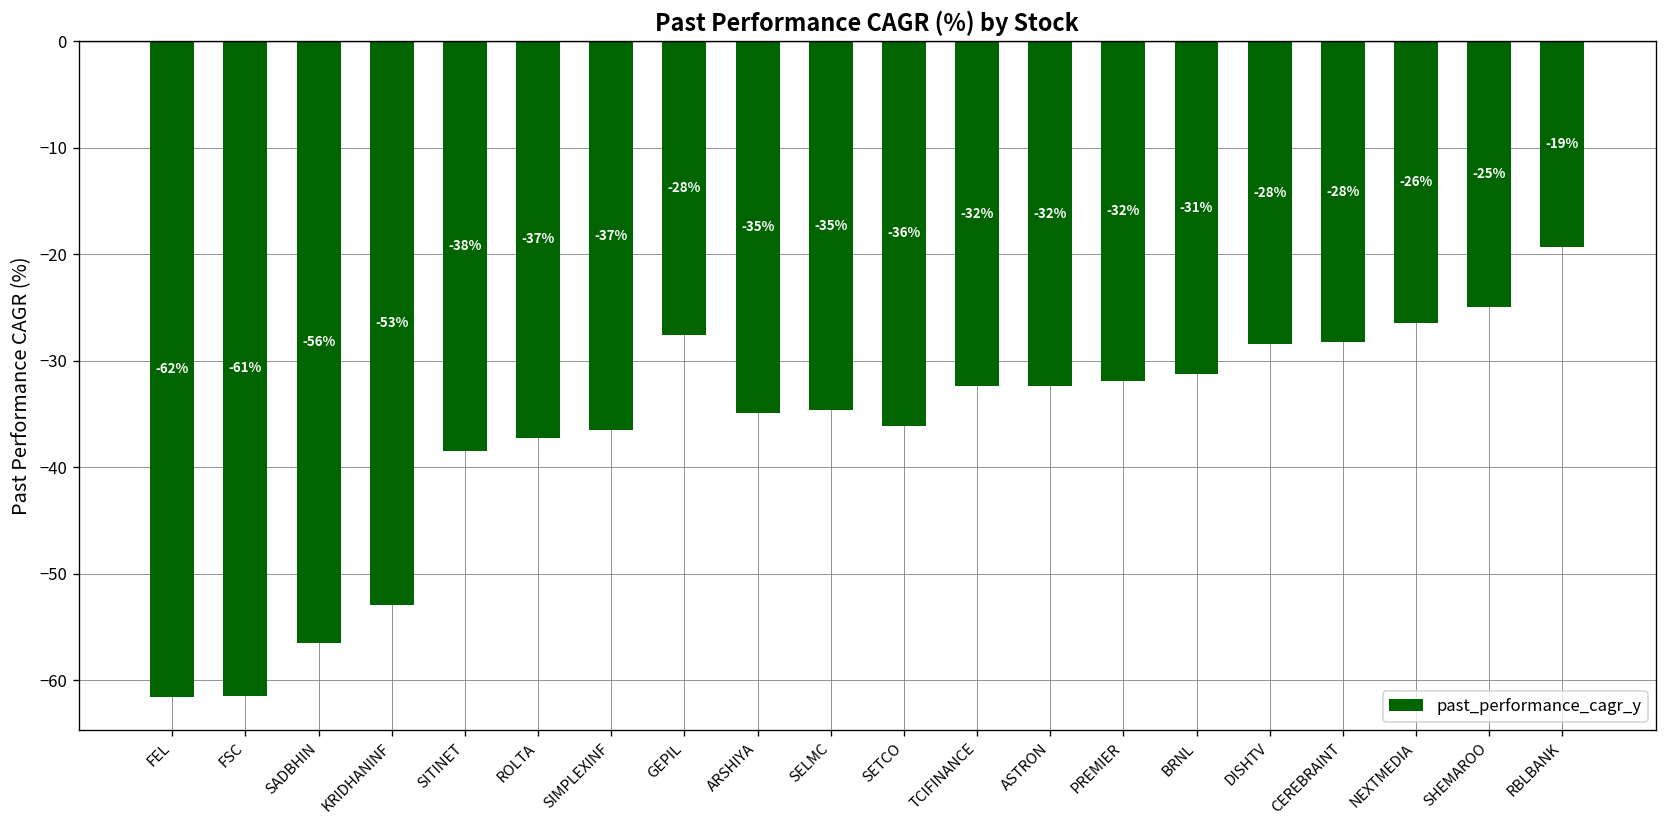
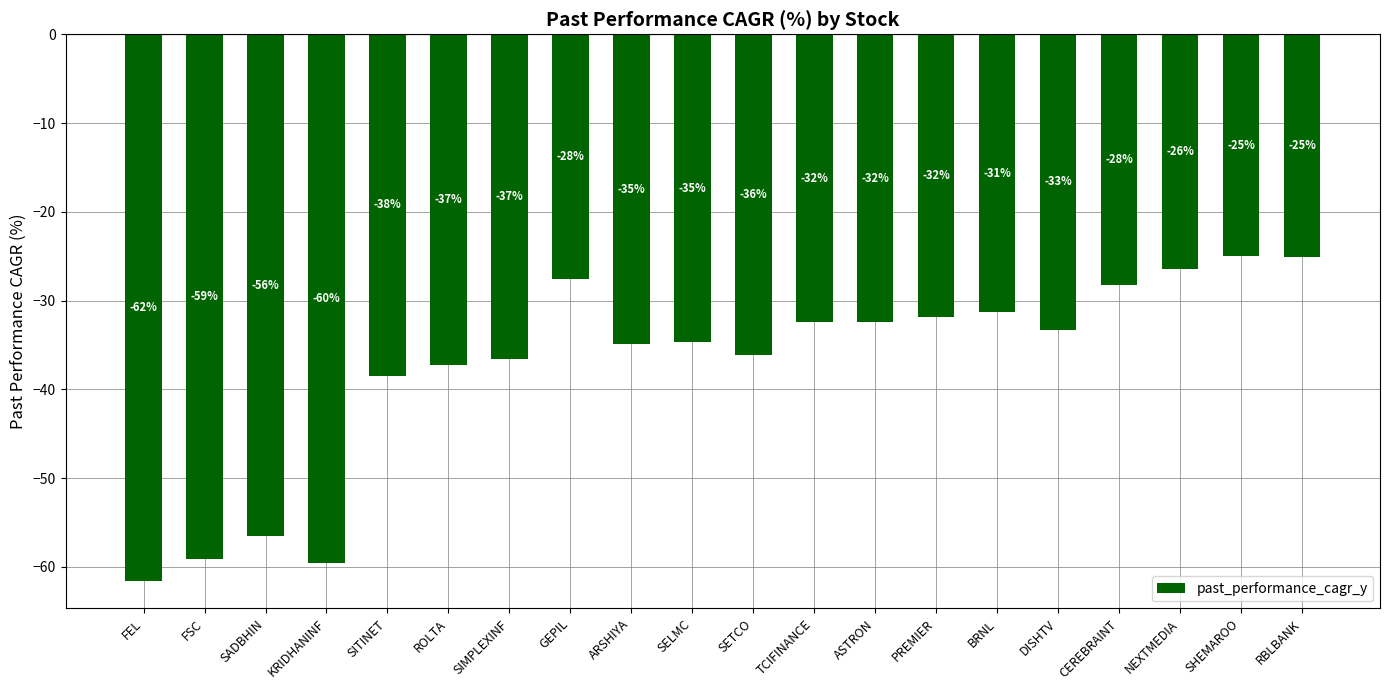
  {
    "FEL": "-62%",
-   "FSC": "-61%",
+   "FSC": "-59%",
    "SADBHIN": "-56%",
-   "KRIDHANINF": "-53%",
+   "KRIDHANINF": "-60%",
    "SITINET": "-38%",
    "ROLTA": "-37%",
    "SIMPLEXINF": "-37%",
    "GEPIL": "-28%",
    "ARSHIYA": "-35%",
    "SELMC": "-35%",
    "SETCO": "-36%",
    "TCIFINANCE": "-32%",
    "ASTRON": "-32%",
    "PREMIER": "-32%",
    "BRNL": "-31%",
-   "DISHTV": "-28%",
+   "DISHTV": "-33%",
    "CEREBRAINT": "-28%",
    "NEXTMEDIA": "-26%",
    "SHEMAROO": "-25%",
-   "RBLBANK": "-19%"
+   "RBLBANK": "-25%"
  }
